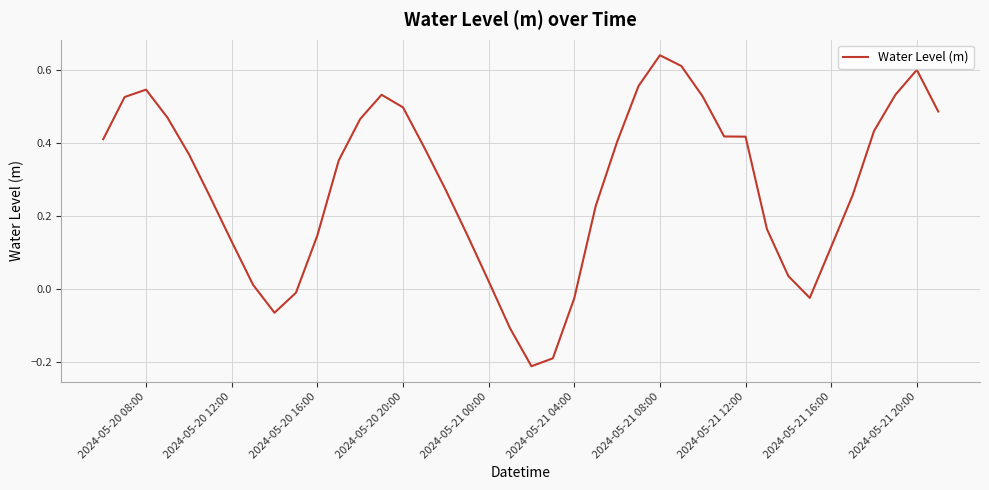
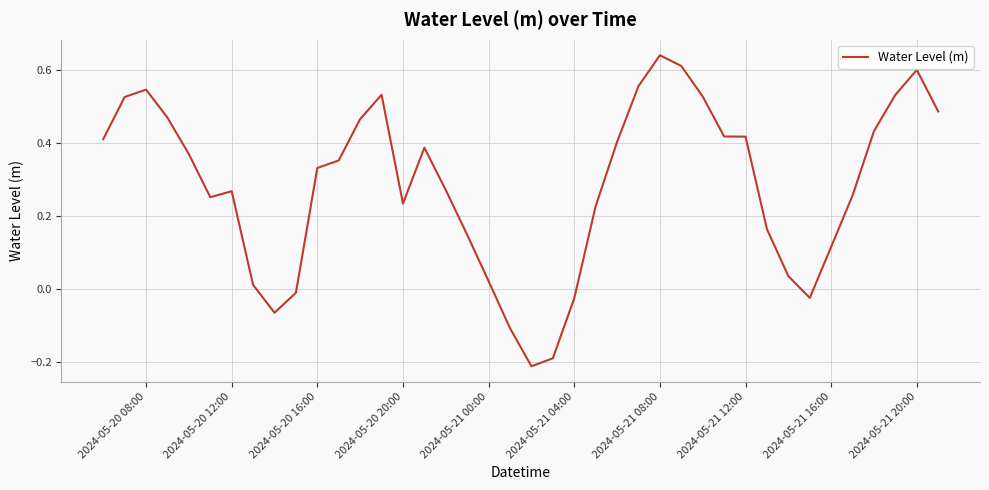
  {
    "2024-05-20 08:00": 0.55,
-   "2024-05-20 12:00": 0.13,
-   "2024-05-20 16:00": 0.15,
-   "2024-05-20 20:00": 0.50,
+   "2024-05-20 12:00": 0.27,
+   "2024-05-20 16:00": 0.33,
+   "2024-05-20 20:00": 0.23,
    "2024-05-21 00:00": 0.02,
    "2024-05-21 04:00": -0.03,
    "2024-05-21 08:00": 0.64,
    "2024-05-21 12:00": 0.42,
    "2024-05-21 16:00": 0.11,
    "2024-05-21 20:00": 0.60
  }
